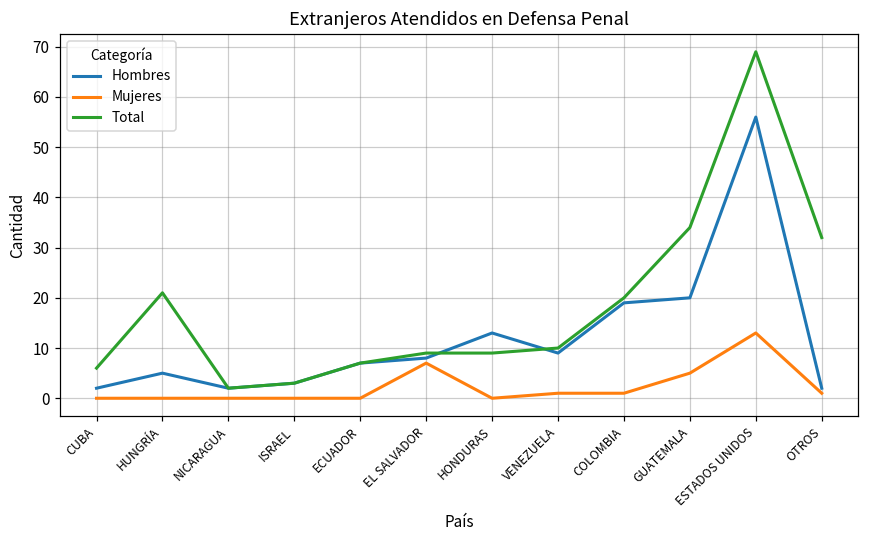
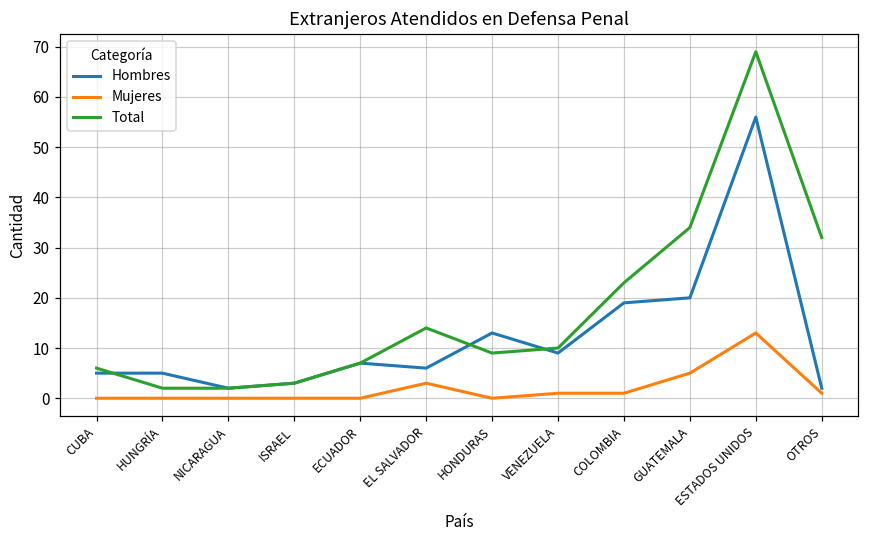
  {
    "Hombres": {
-     "CUBA": 2,
+     "CUBA": 5,
      "HUNGRÍA": 5,
-     "EL SALVADOR": 8,
+     "EL SALVADOR": 6,
      "HONDURAS": 13,
      "VENEZUELA": 9,
      "COLOMBIA": 19,
      "GUATEMALA": 20,
      "ESTADOS UNIDOS": 56,
      "OTROS": 2
    },
    "Mujeres": {
      "CUBA": 0,
      "HUNGRÍA": 0,
      "NICARAGUA": 0,
      "ISRAEL": 0,
      "ECUADOR": 0,
-     "EL SALVADOR": 7,
+     "EL SALVADOR": 3,
      "HONDURAS": 0,
      "VENEZUELA": 1,
      "COLOMBIA": 1,
      "GUATEMALA": 5,
      "ESTADOS UNIDOS": 13,
      "OTROS": 1
    },
    "Total": {
      "CUBA": 6,
-     "HUNGRÍA": 21,
-     "EL SALVADOR": 9,
+     "HUNGRÍA": 2,
+     "EL SALVADOR": 14,
      "HONDURAS": 9,
      "VENEZUELA": 10,
-     "COLOMBIA": 20,
+     "COLOMBIA": 23,
      "GUATEMALA": 34,
      "ESTADOS UNIDOS": 69,
      "OTROS": 32
    }
  }
